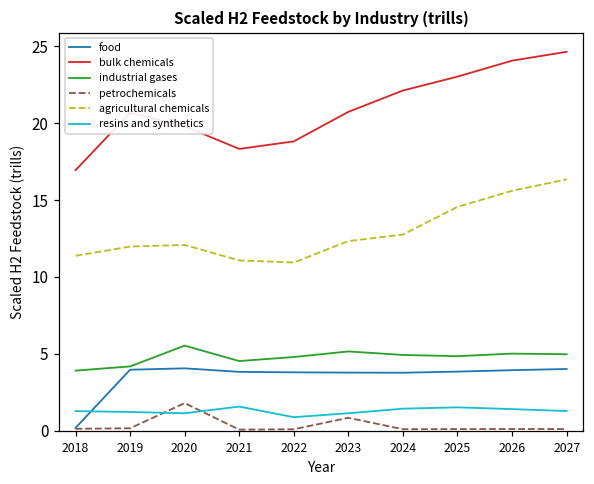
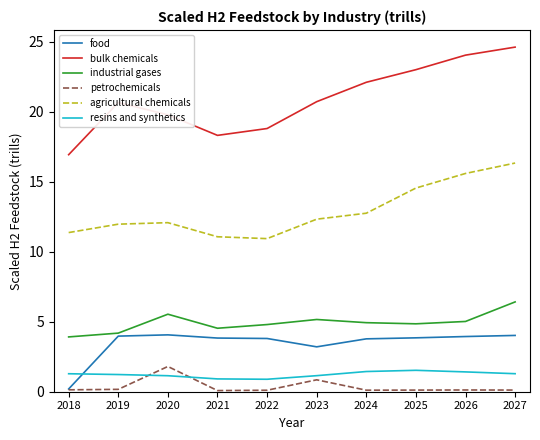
  {
    "food": {
      "2019": 4.0,
      "2020": 4.1,
      "2021": 3.8,
      "2022": 3.8,
-     "2023": 3.8,
+     "2023": 3.2,
      "2024": 3.8,
      "2025": 3.9,
      "2026": 3.9,
      "2027": 4.0
    },
    "bulk chemicals": {
      "2018": 16.9,
      "2021": 18.3,
      "2022": 18.8,
      "2023": 20.7,
      "2024": 22.1,
      "2025": 23.0,
      "2026": 24.1,
      "2027": 24.6
    },
    "industrial gases": {
      "2018": 3.9,
      "2019": 4.2,
      "2020": 5.5,
      "2021": 4.5,
      "2022": 4.8,
      "2023": 5.2,
      "2024": 4.9,
      "2025": 4.9,
      "2026": 5.0,
-     "2027": 5.0
+     "2027": 6.4
    },
    "petrochemicals": {
      "2019": 0.2,
      "2020": 1.8,
      "2021": 0.1,
      "2022": 0.1,
      "2023": 0.9,
      "2024": 0.1,
      "2025": 0.1,
      "2026": 0.1,
      "2027": 0.1
    },
    "agricultural chemicals": {
      "2018": 11.4,
      "2019": 12.0,
      "2020": 12.1,
      "2021": 11.1,
      "2022": 10.9,
      "2023": 12.3,
      "2024": 12.8,
      "2025": 14.6,
      "2026": 15.6,
      "2027": 16.3
    },
    "resins and synthetics": {
      "2018": 1.3,
      "2019": 1.2,
      "2020": 1.1,
-     "2021": 1.6,
+     "2021": 0.9,
      "2022": 0.9,
      "2023": 1.1,
      "2024": 1.4,
      "2025": 1.5,
      "2026": 1.4,
      "2027": 1.3
    }
  }
